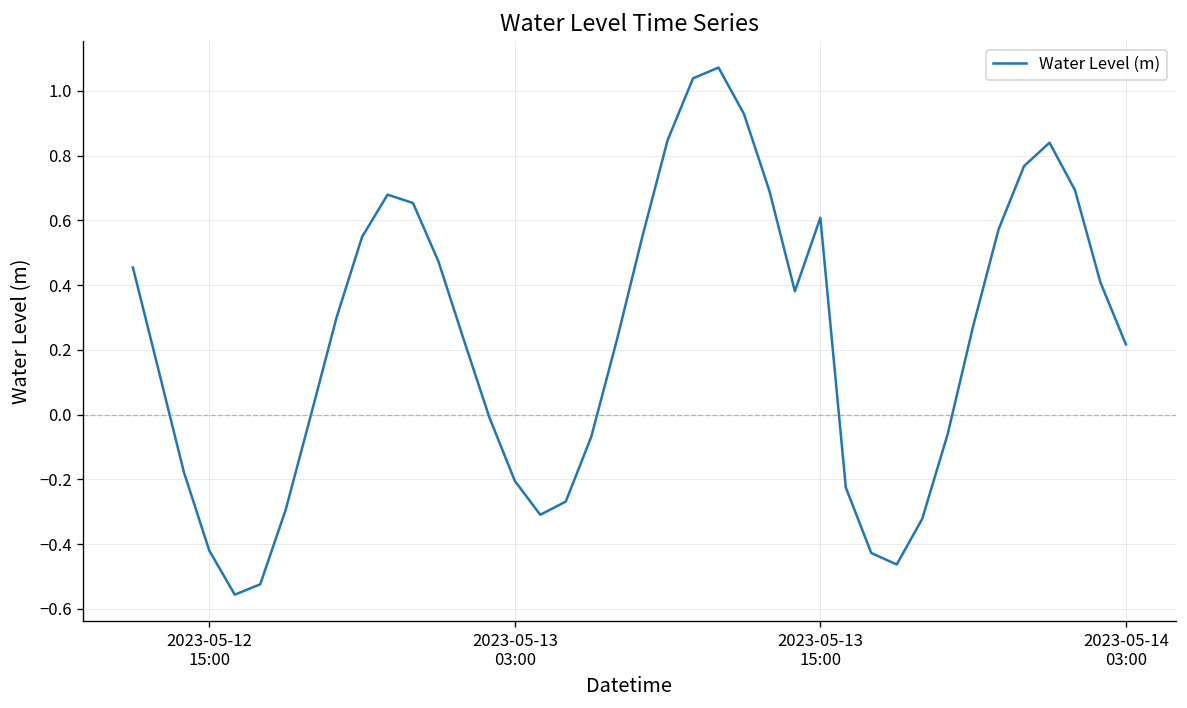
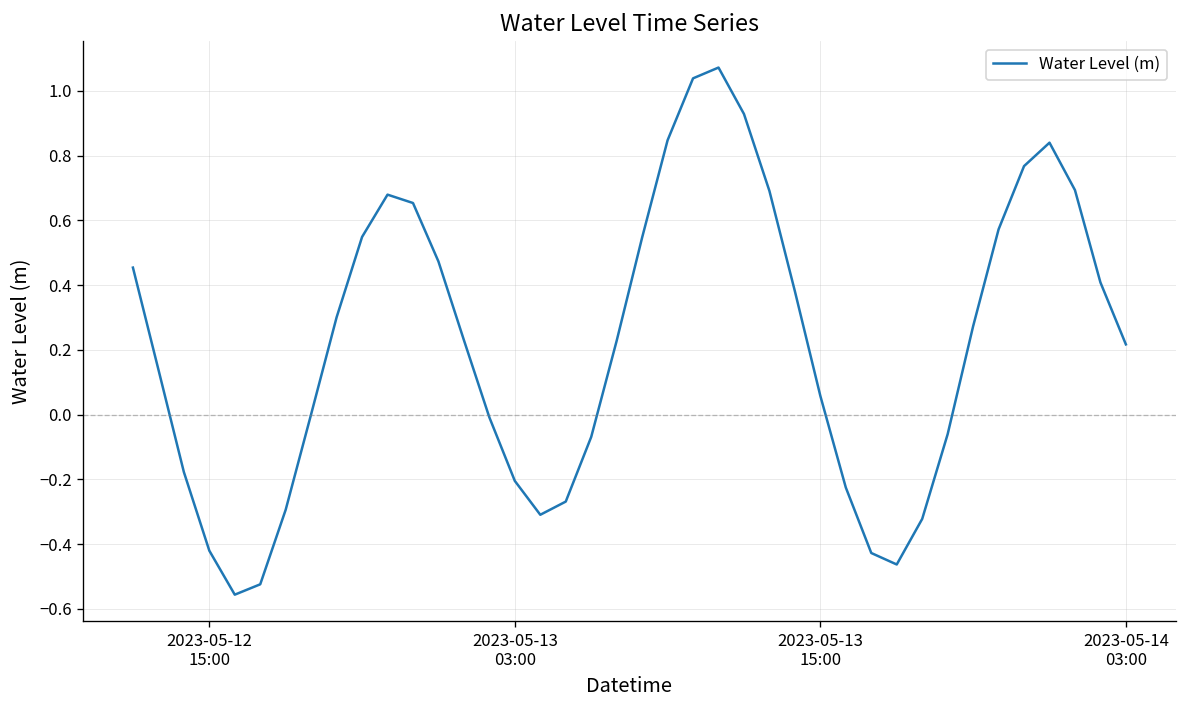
  {
    "2023-05-12 15:00": -0.42,
    "2023-05-13 03:00": -0.20,
-   "2023-05-13 15:00": 0.61,
+   "2023-05-13 15:00": 0.06,
    "2023-05-14 03:00": 0.22
  }
